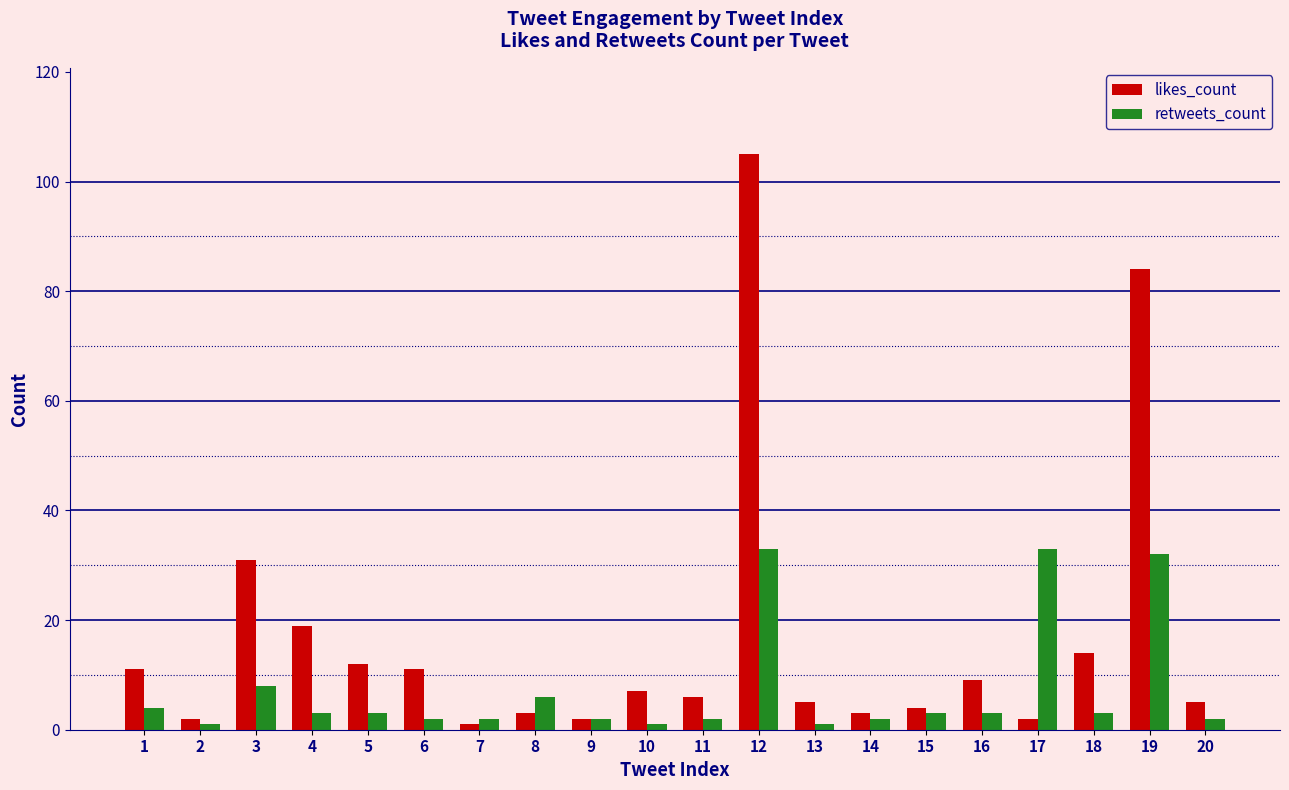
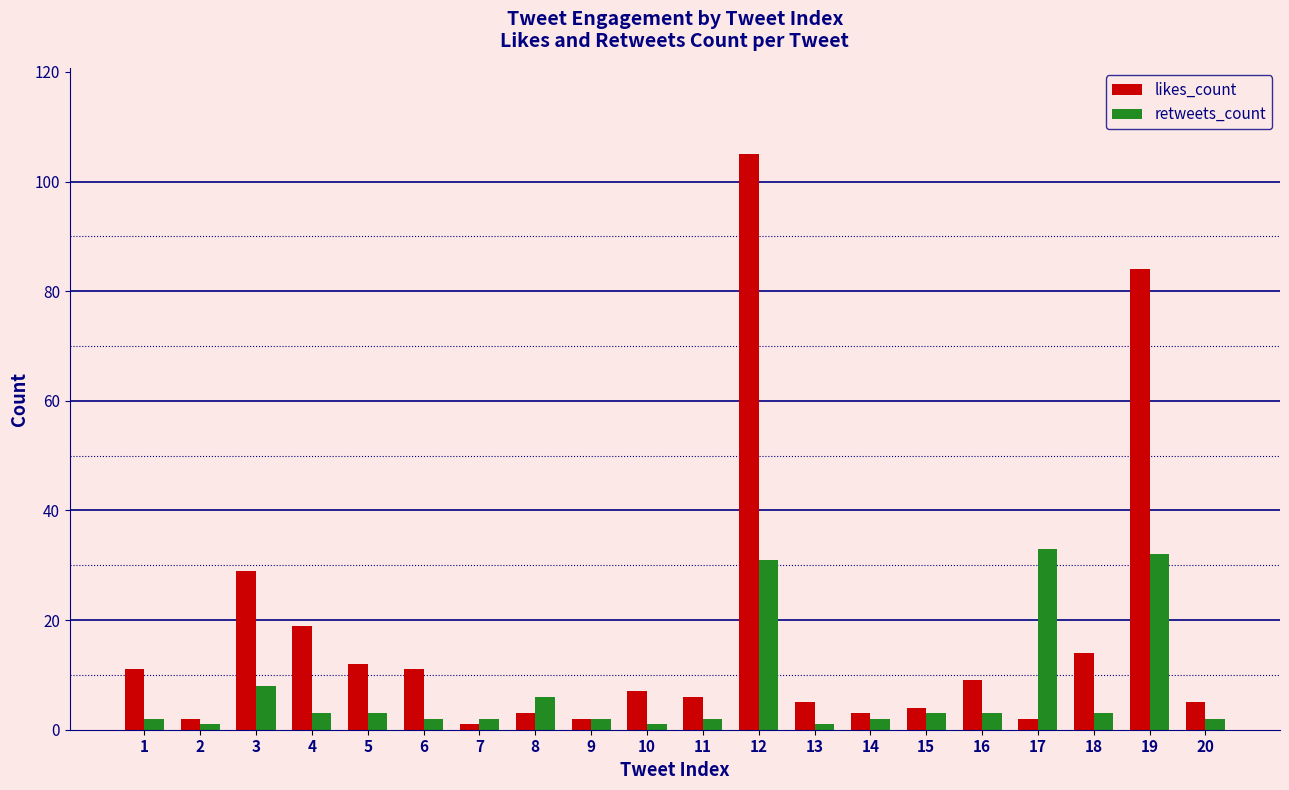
  {
    "likes_count": {
      "1": 11,
      "2": 2,
-     "3": 31,
+     "3": 29,
      "4": 19,
      "5": 12,
      "6": 11,
      "7": 1,
      "8": 3,
      "9": 2,
      "10": 7,
      "11": 6,
      "12": 105,
      "13": 5,
      "14": 3,
      "15": 4,
      "16": 9,
      "17": 2,
      "18": 14,
      "19": 84,
      "20": 5
    },
    "retweets_count": {
-     "1": 4,
+     "1": 2,
      "2": 1,
      "3": 8,
      "4": 3,
      "5": 3,
      "6": 2,
      "7": 2,
      "8": 6,
      "9": 2,
      "10": 1,
      "11": 2,
-     "12": 33,
+     "12": 31,
      "13": 1,
      "14": 2,
      "15": 3,
      "16": 3,
      "17": 33,
      "18": 3,
      "19": 32,
      "20": 2
    }
  }
